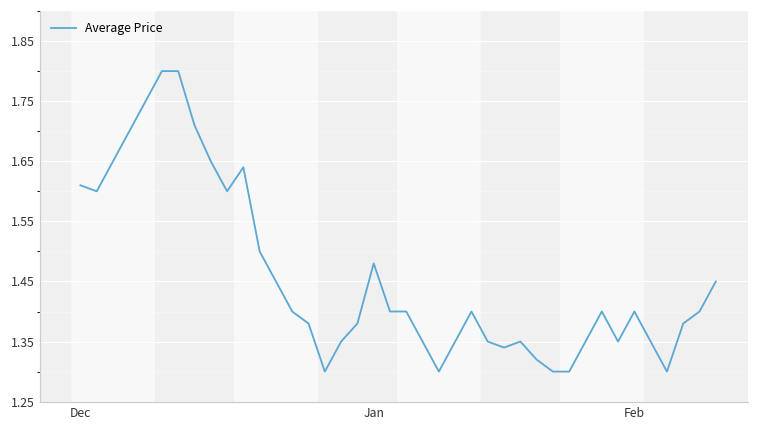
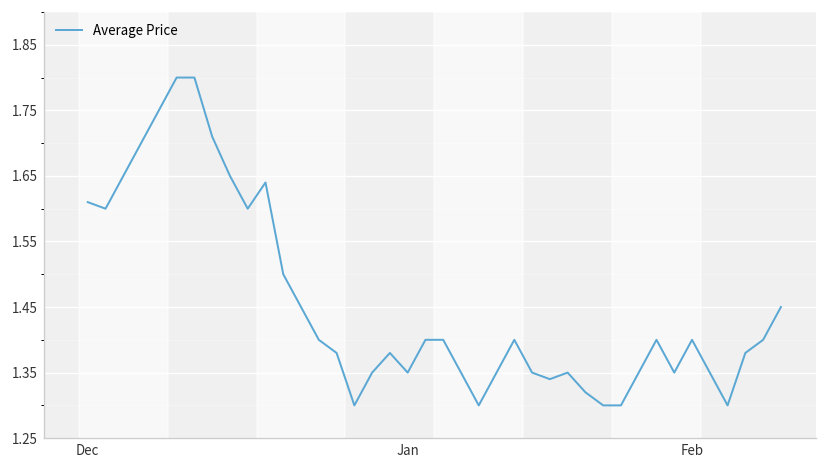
  {
    "Dec": 1.61,
-   "Jan": 1.48,
+   "Jan": 1.35,
    "Feb": 1.40
  }
